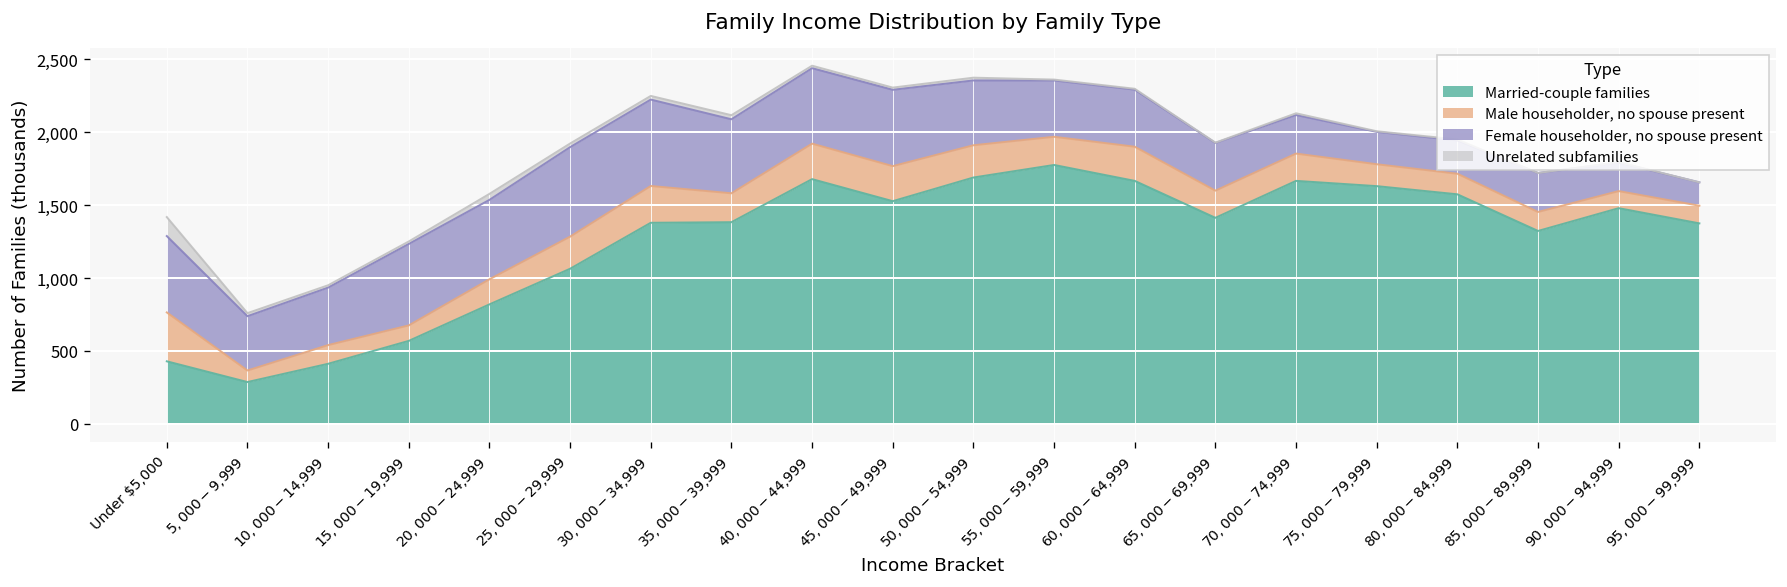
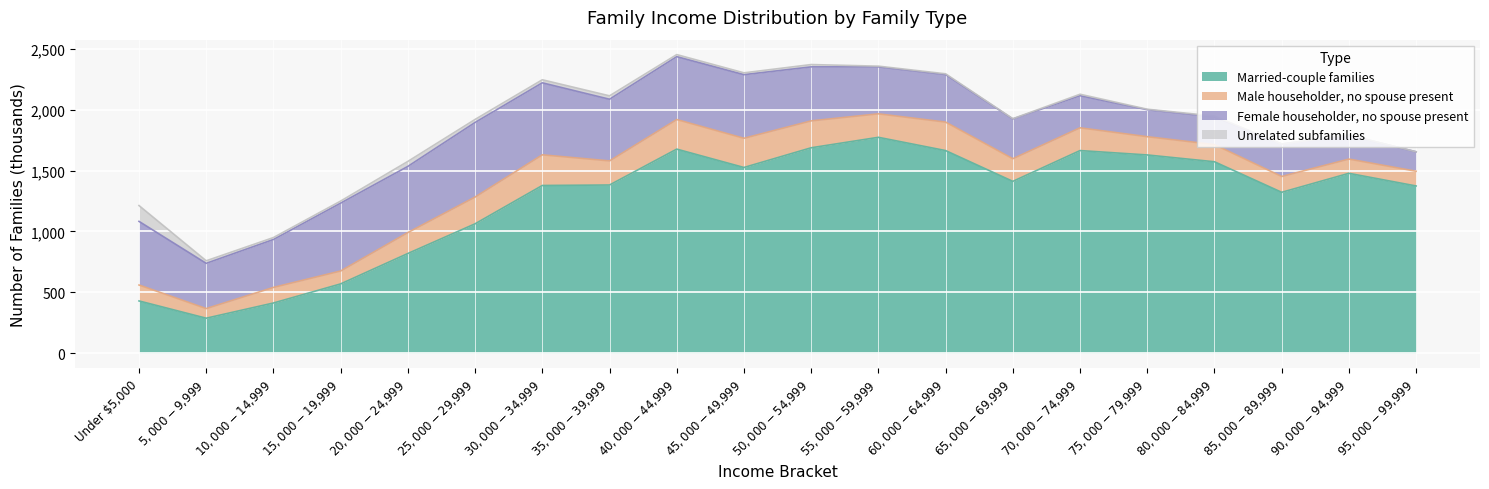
  {
    "Married-couple families": {
      "Under $5,000": 430
    },
    "Male householder, no spouse present": {
-     "Under $5,000": 340
+     "Under $5,000": 130
    },
    "Female householder, no spouse present": {
      "Under $5,000": 520
    },
    "Unrelated subfamilies": {
      "Under $5,000": 130
    }
  }
